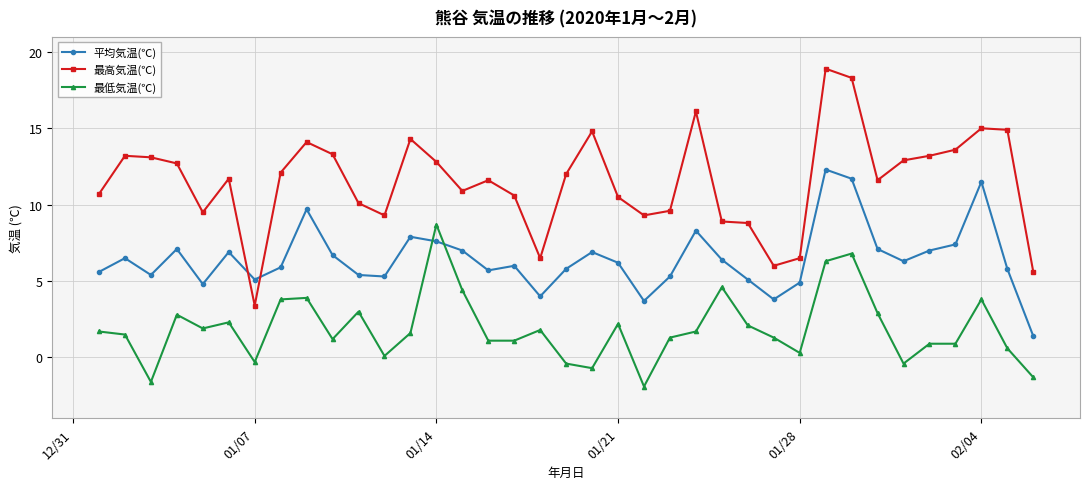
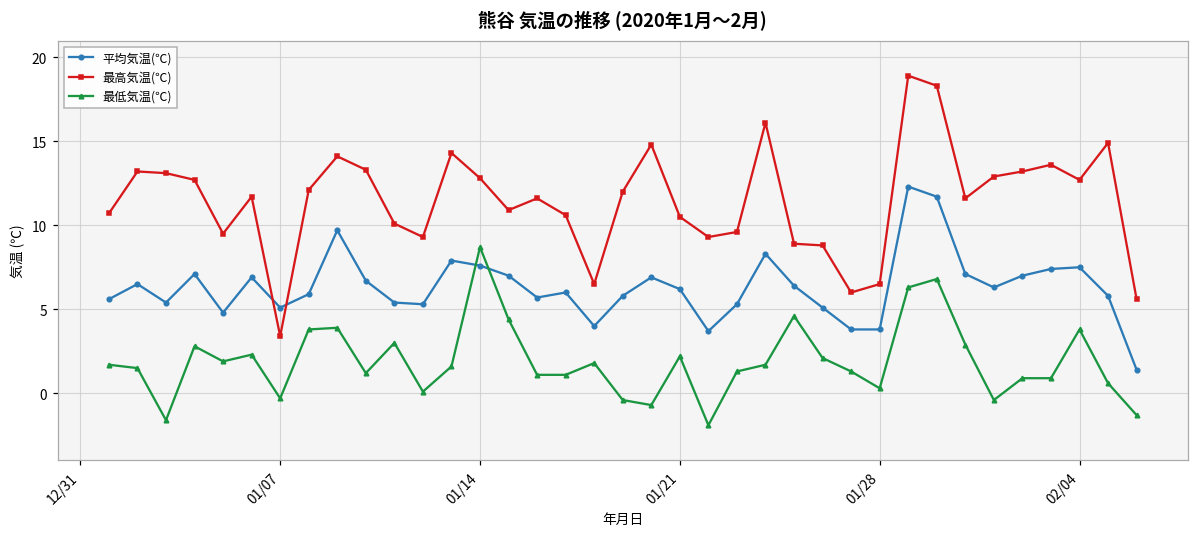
  {
    "平均気温(℃)": {
      "01/07": 5.1,
      "01/14": 7.6,
      "01/21": 6.2,
-     "01/28": 4.9,
-     "02/04": 11.5
+     "01/28": 3.8,
+     "02/04": 7.5
    },
    "最高気温(℃)": {
      "01/07": 3.4,
      "01/14": 12.8,
      "01/21": 10.5,
      "01/28": 6.5,
-     "02/04": 15.0
+     "02/04": 12.7
    },
    "最低気温(℃)": {
      "01/07": -0.3,
      "01/14": 8.7,
      "01/21": 2.2,
      "01/28": 0.3,
      "02/04": 3.8
    }
  }
